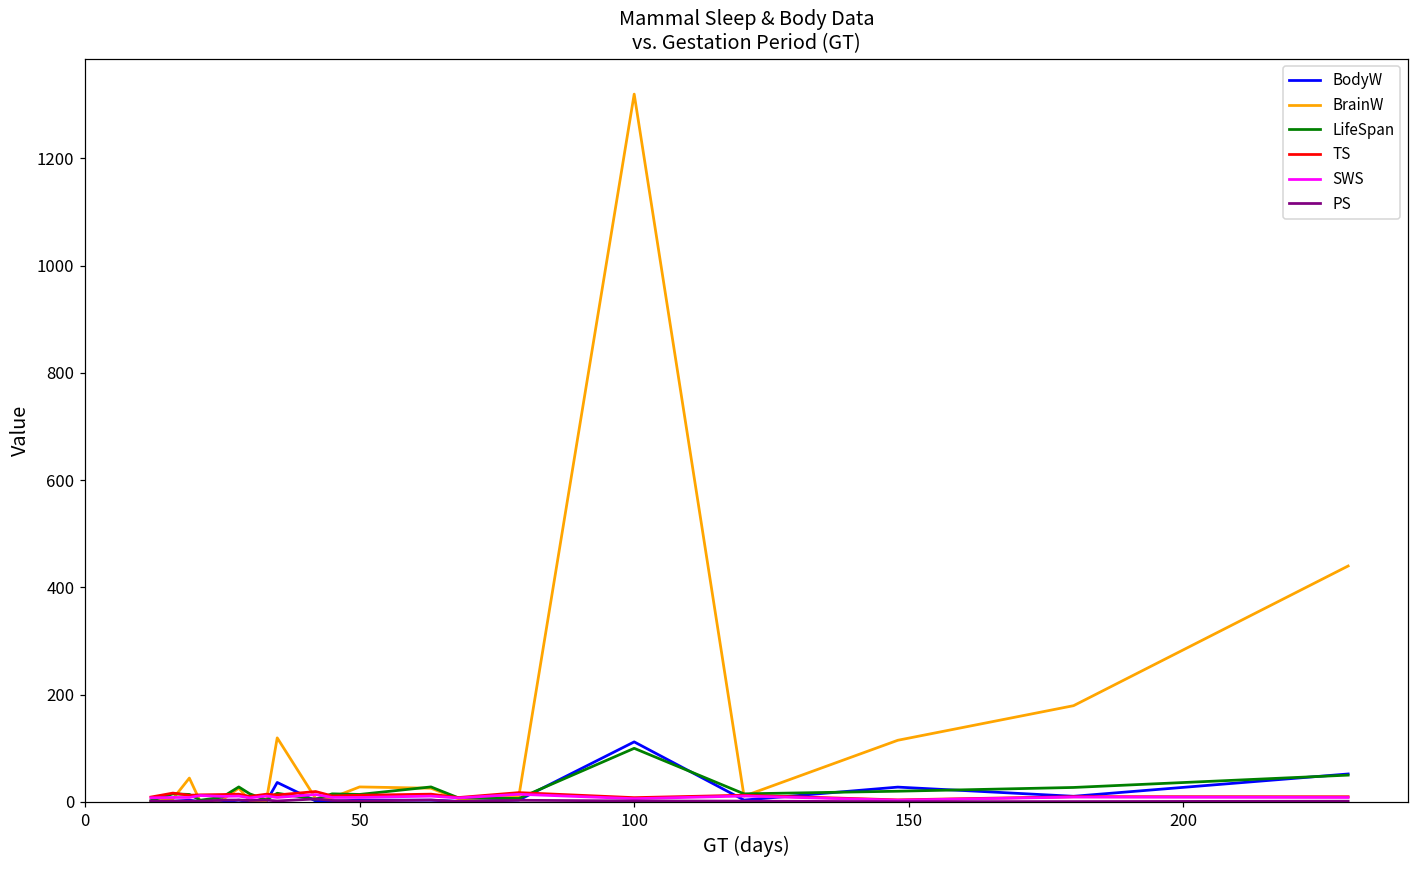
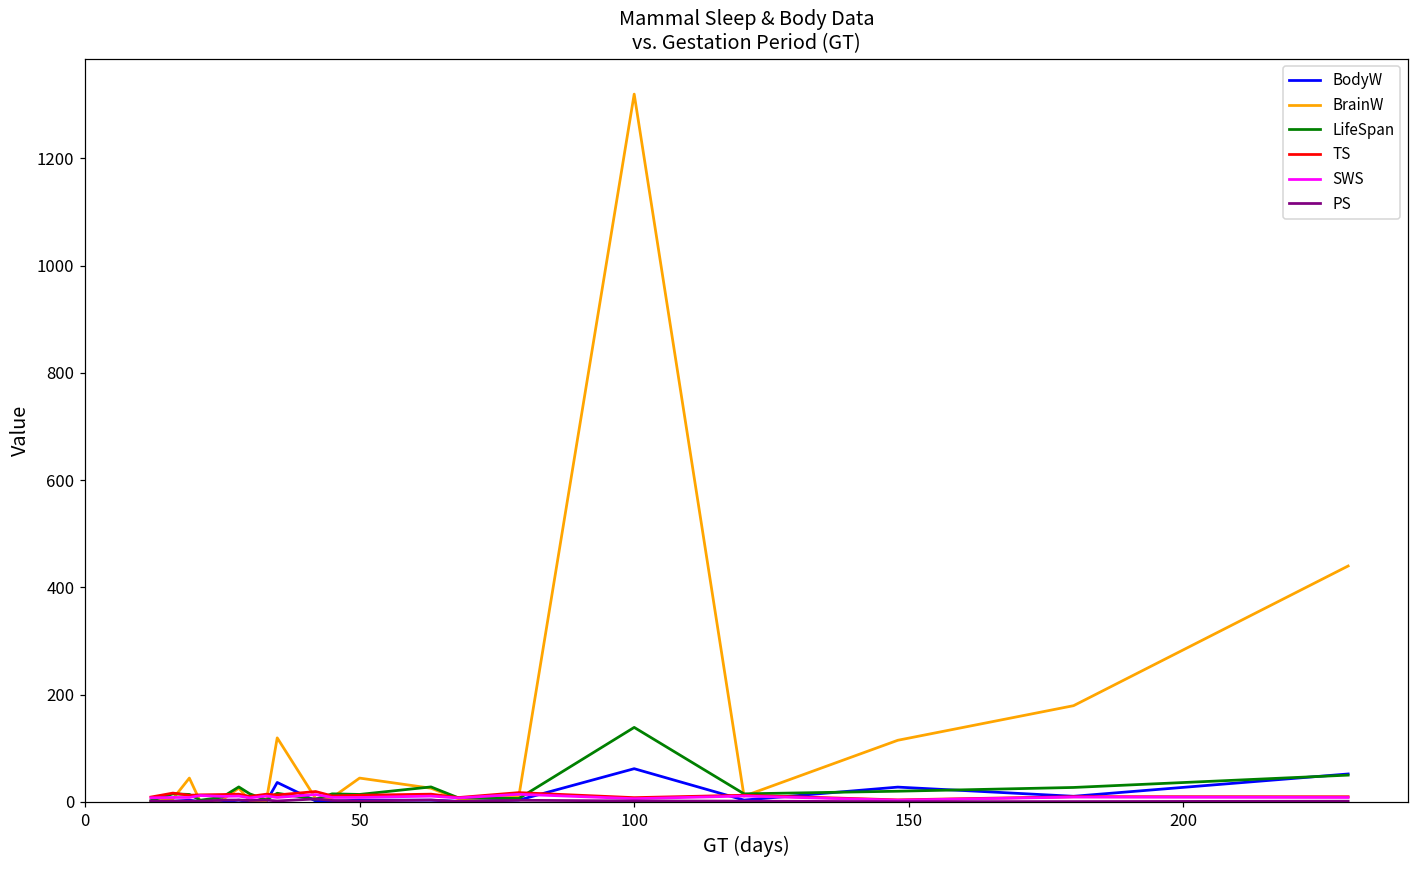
  {
    "BodyW": {
-     "100": 110
+     "100": 60
    },
    "BrainW": {
-     "50": 30,
+     "50": 40,
      "100": 1320
    },
    "LifeSpan": {
-     "100": 100
+     "100": 140
    }
  }
